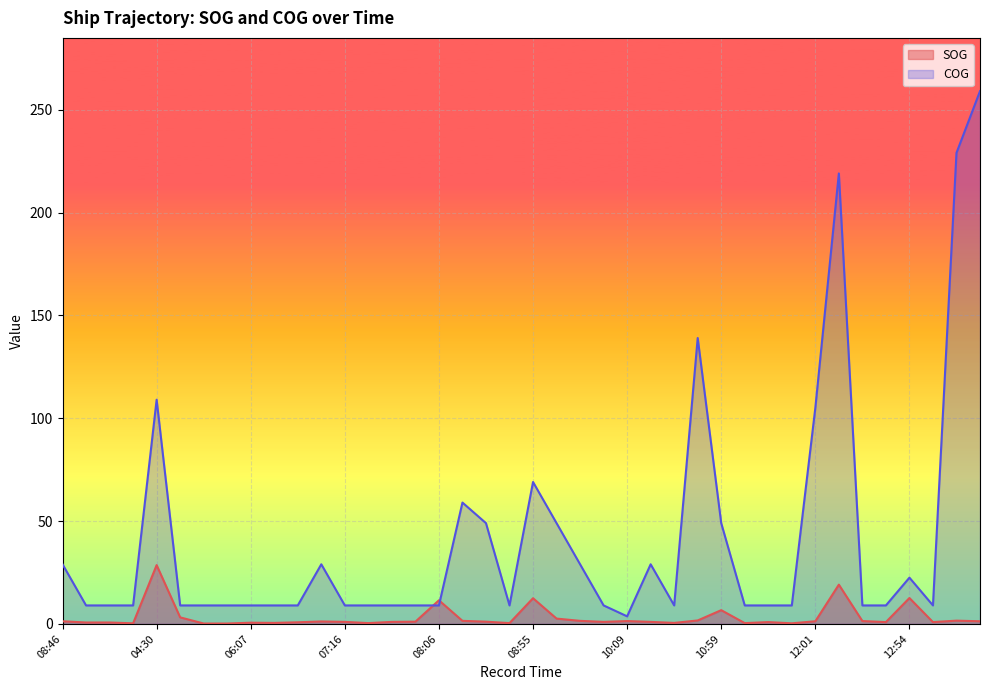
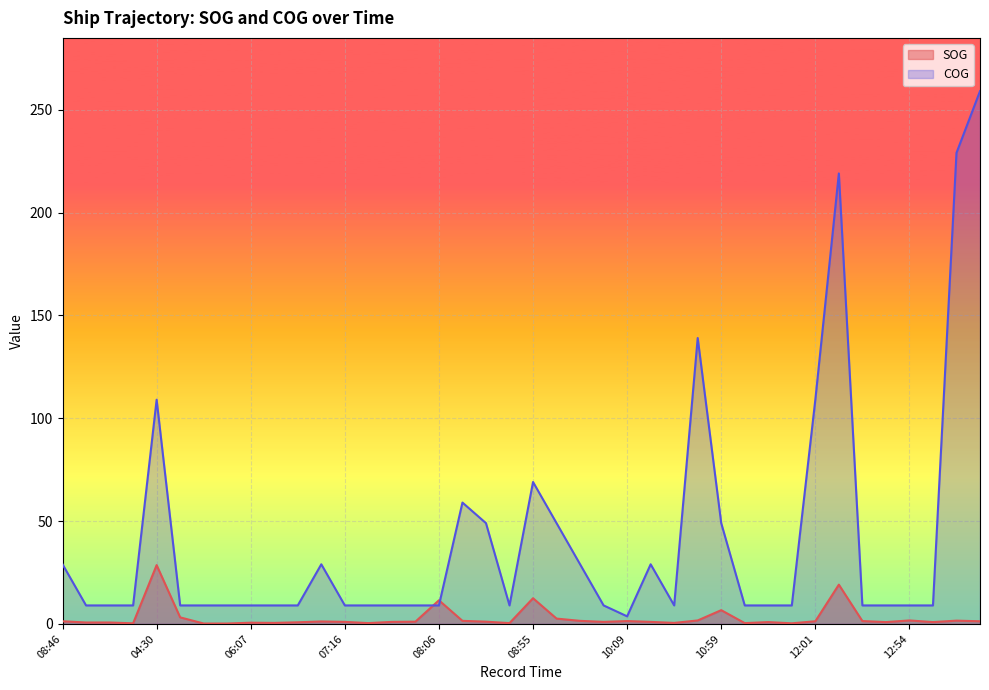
  {
    "SOG": {
      "08:46": 1,
      "04:30": 29,
      "06:07": 1,
      "07:16": 1,
      "08:06": 12,
      "08:55": 13,
      "10:09": 1,
      "10:59": 7,
      "12:01": 1,
-     "12:54": 13
+     "12:54": 2
    },
    "COG": {
      "08:46": 29,
      "04:30": 109,
      "06:07": 9,
      "07:16": 9,
      "08:06": 9,
      "08:55": 69,
      "10:09": 4,
      "10:59": 49,
-     "12:01": 105,
-     "12:54": 23
+     "12:01": 109,
+     "12:54": 9
    }
  }
